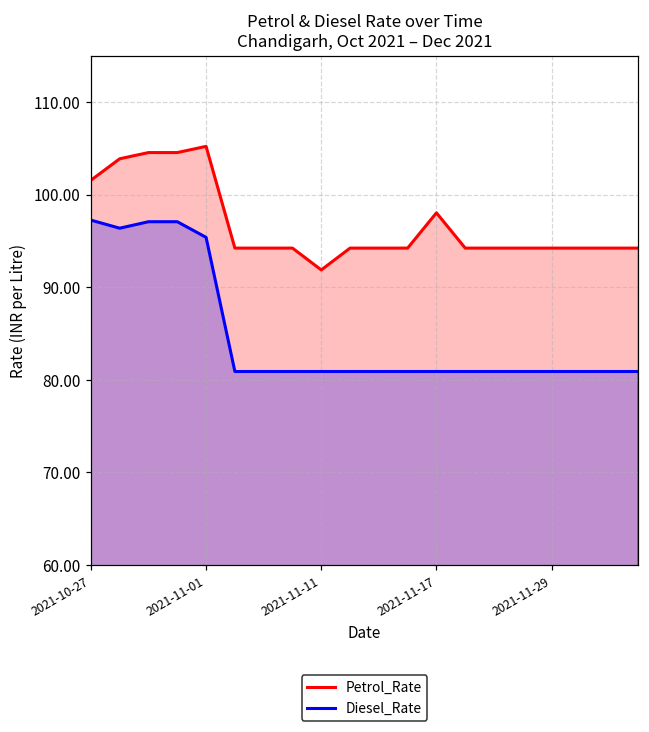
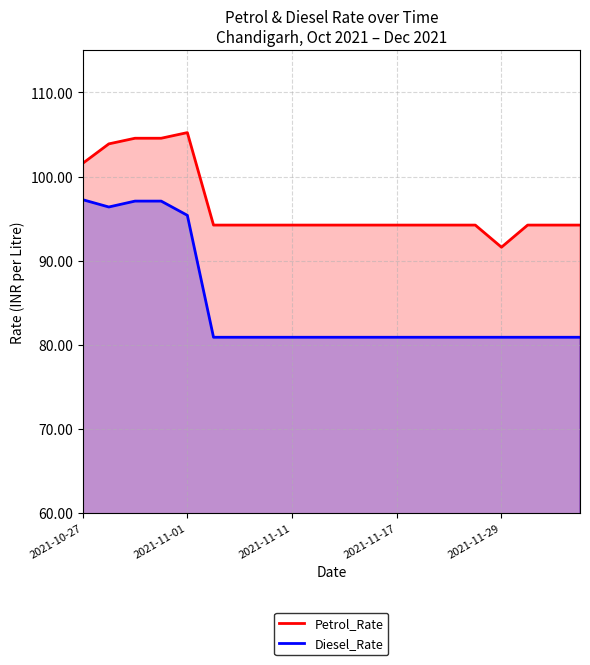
  {
    "Petrol_Rate": {
      "2021-10-27": 102,
      "2021-11-01": 105,
-     "2021-11-11": 92,
-     "2021-11-17": 98,
-     "2021-11-29": 94
+     "2021-11-11": 94,
+     "2021-11-17": 94,
+     "2021-11-29": 92
    },
    "Diesel_Rate": {
      "2021-10-27": 97,
      "2021-11-01": 95,
      "2021-11-11": 81,
      "2021-11-17": 81,
      "2021-11-29": 81
    }
  }
